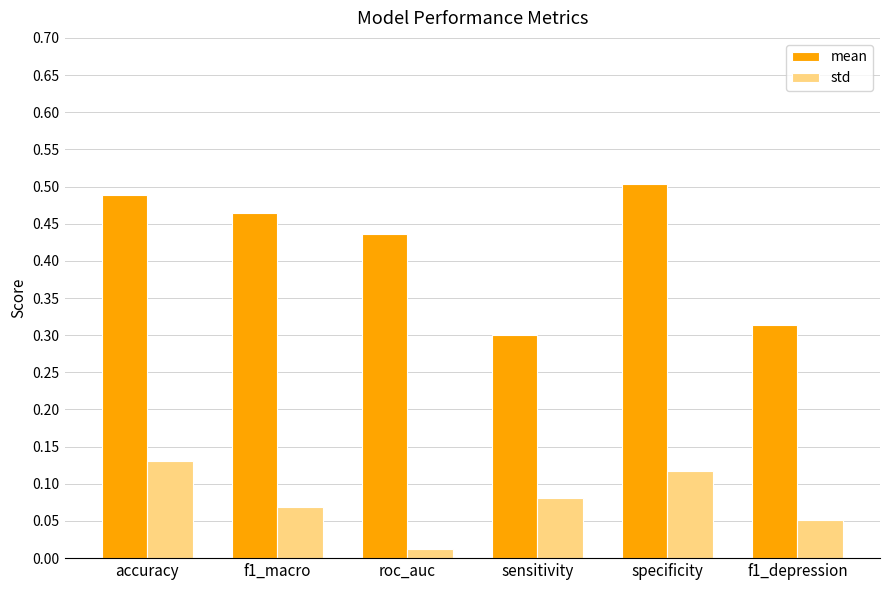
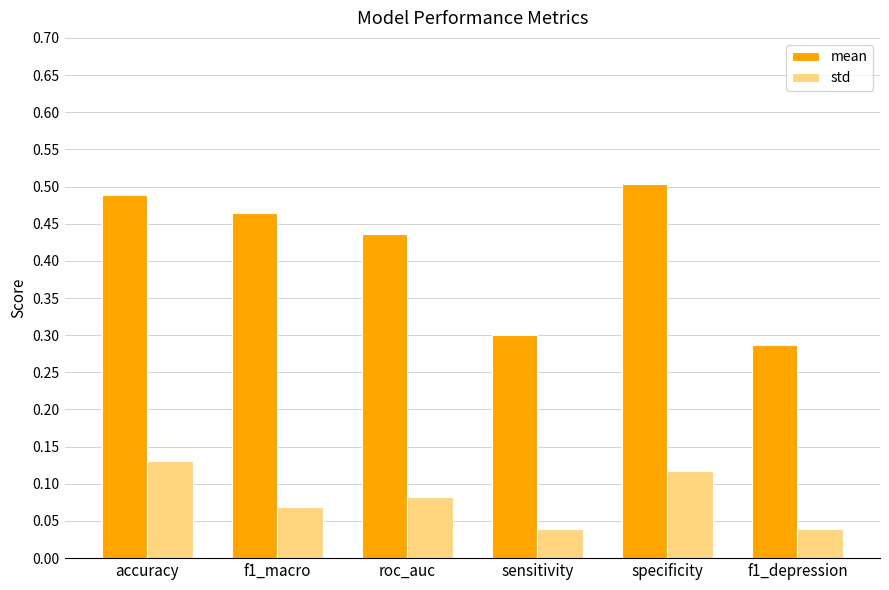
  {
    "mean": {
      "accuracy": 0.49,
      "f1_macro": 0.46,
      "roc_auc": 0.44,
      "sensitivity": 0.30,
      "specificity": 0.50,
-     "f1_depression": 0.31
+     "f1_depression": 0.29
    },
    "std": {
      "accuracy": 0.13,
      "f1_macro": 0.07,
-     "roc_auc": 0.01,
-     "sensitivity": 0.08,
+     "roc_auc": 0.08,
+     "sensitivity": 0.04,
      "specificity": 0.12,
-     "f1_depression": 0.05
+     "f1_depression": 0.04
    }
  }
